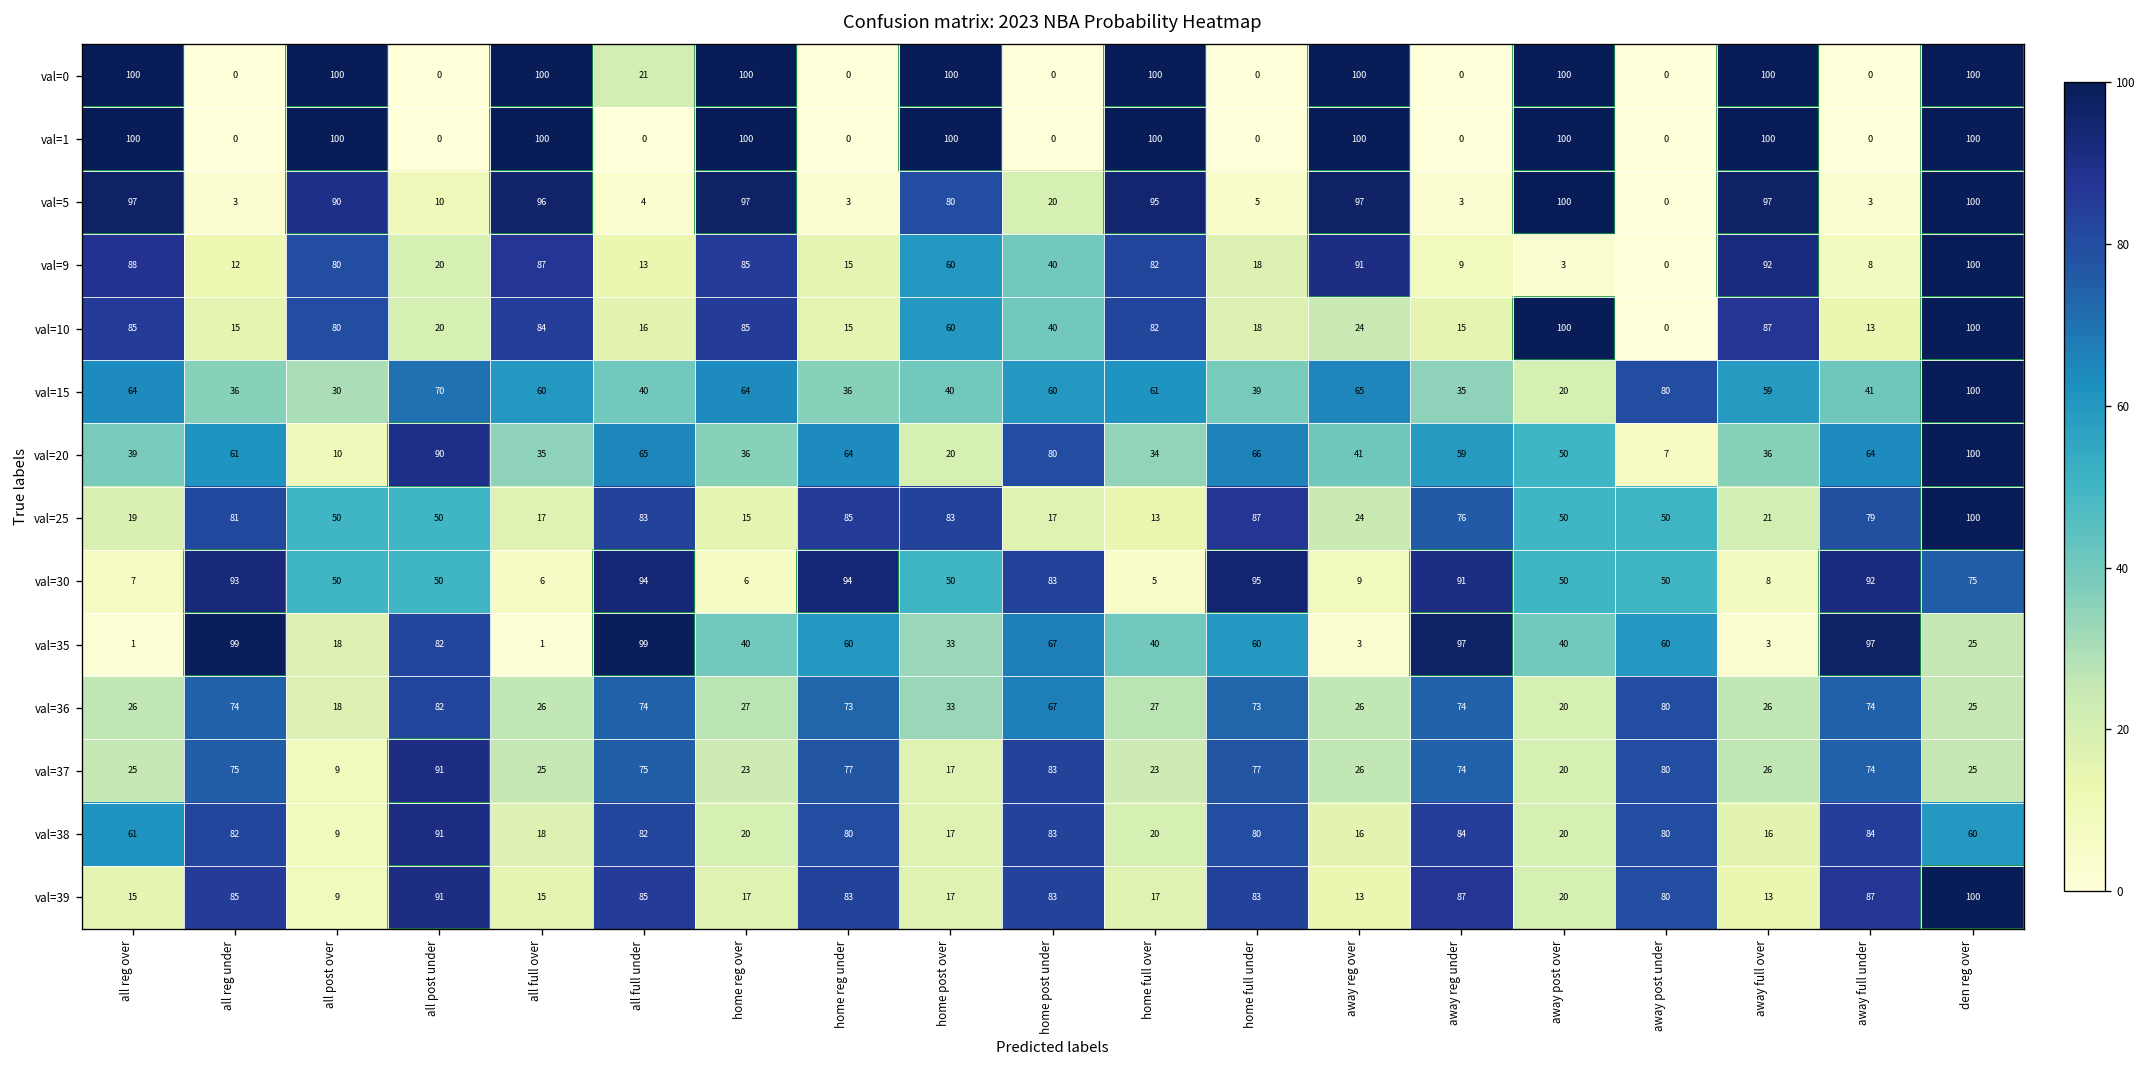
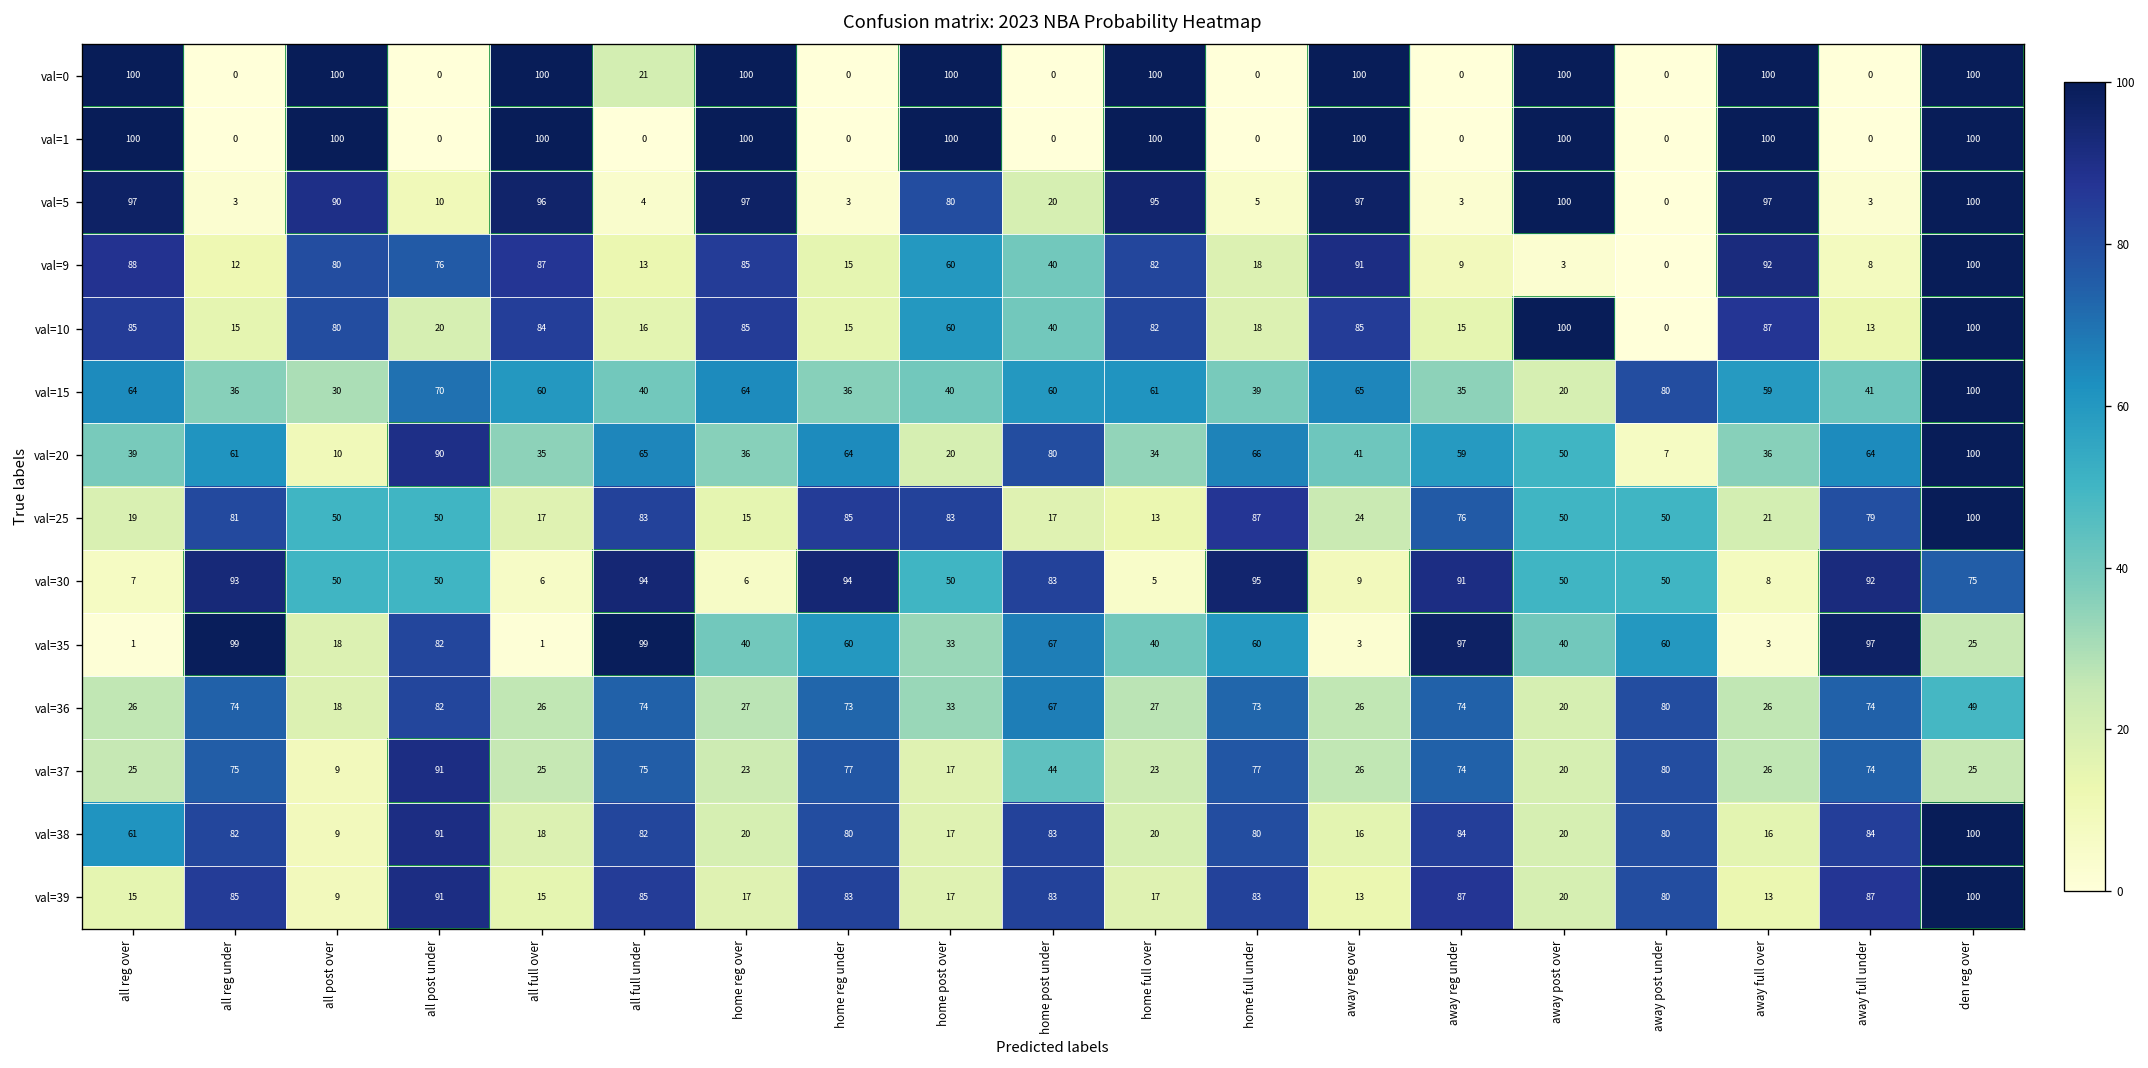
  {
    "val=9": {
      "all reg over": 88,
      "all reg under": 12,
      "all post over": 80,
-     "all post under": 20,
+     "all post under": 76,
      "all full over": 87,
      "all full under": 13,
      "home reg over": 85,
      "home reg under": 15,
      "home post over": 60,
      "home post under": 40,
      "home full over": 82,
      "home full under": 18,
      "away reg over": 91,
      "away reg under": 9,
      "away post over": 3,
      "away post under": 0,
      "away full over": 92,
      "away full under": 8,
      "den reg over": 100
    },
    "val=10": {
      "all reg over": 85,
      "all reg under": 15,
      "all post over": 80,
      "all post under": 20,
      "all full over": 84,
      "all full under": 16,
      "home reg over": 85,
      "home reg under": 15,
      "home post over": 60,
      "home post under": 40,
      "home full over": 82,
      "home full under": 18,
-     "away reg over": 24,
+     "away reg over": 85,
      "away reg under": 15,
      "away post over": 100,
      "away post under": 0,
      "away full over": 87,
      "away full under": 13,
      "den reg over": 100
    },
    "val=36": {
      "all reg over": 26,
      "all reg under": 74,
      "all post over": 18,
      "all post under": 82,
      "all full over": 26,
      "all full under": 74,
      "home reg over": 27,
      "home reg under": 73,
      "home post over": 33,
      "home post under": 67,
      "home full over": 27,
      "home full under": 73,
      "away reg over": 26,
      "away reg under": 74,
      "away post over": 20,
      "away post under": 80,
      "away full over": 26,
      "away full under": 74,
-     "den reg over": 25
+     "den reg over": 49
    },
    "val=37": {
      "all reg over": 25,
      "all reg under": 75,
      "all post over": 9,
      "all post under": 91,
      "all full over": 25,
      "all full under": 75,
      "home reg over": 23,
      "home reg under": 77,
      "home post over": 17,
-     "home post under": 83,
+     "home post under": 44,
      "home full over": 23,
      "home full under": 77,
      "away reg over": 26,
      "away reg under": 74,
      "away post over": 20,
      "away post under": 80,
      "away full over": 26,
      "away full under": 74,
      "den reg over": 25
    },
    "val=38": {
      "all reg over": 61,
      "all reg under": 82,
      "all post over": 9,
      "all post under": 91,
      "all full over": 18,
      "all full under": 82,
      "home reg over": 20,
      "home reg under": 80,
      "home post over": 17,
      "home post under": 83,
      "home full over": 20,
      "home full under": 80,
      "away reg over": 16,
      "away reg under": 84,
      "away post over": 20,
      "away post under": 80,
      "away full over": 16,
      "away full under": 84,
-     "den reg over": 60
+     "den reg over": 100
    }
  }
